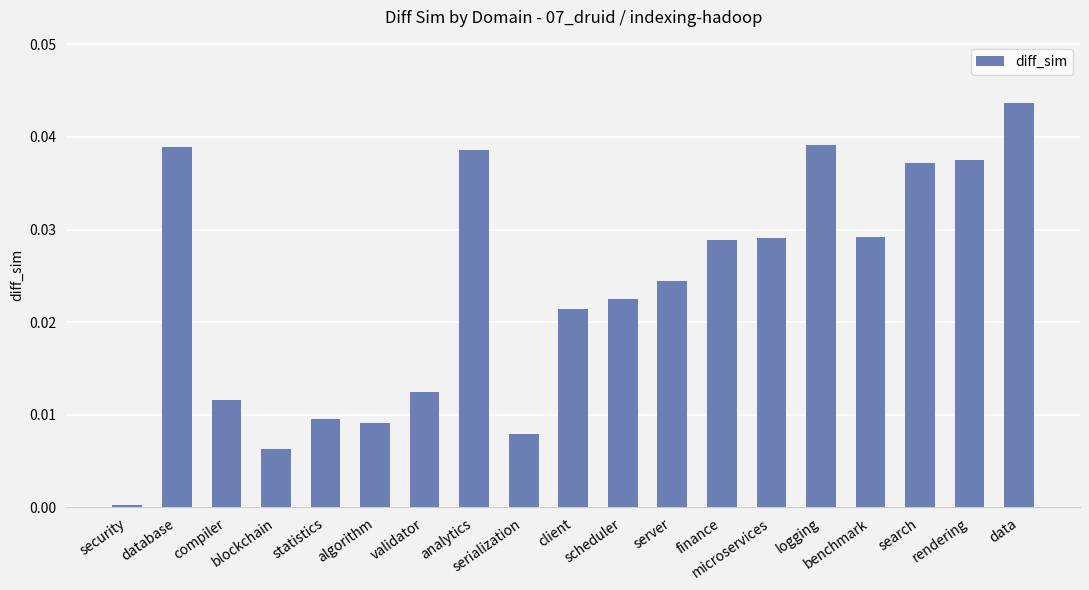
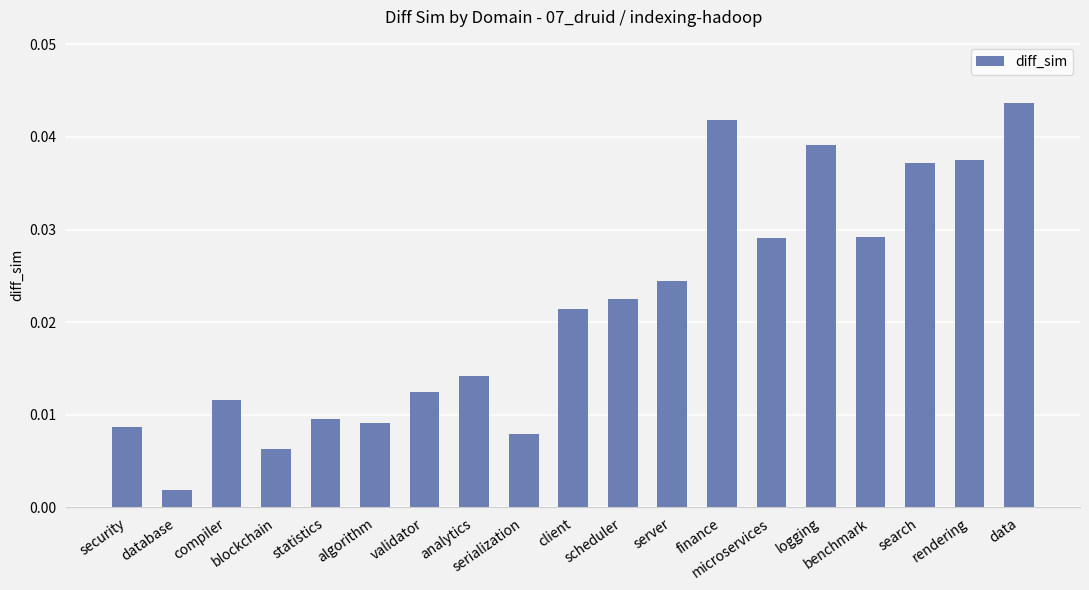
  {
-   "security": 0.000,
-   "database": 0.039,
+   "security": 0.009,
+   "database": 0.002,
    "compiler": 0.012,
    "blockchain": 0.006,
    "statistics": 0.010,
    "algorithm": 0.009,
    "validator": 0.012,
-   "analytics": 0.039,
+   "analytics": 0.014,
    "serialization": 0.008,
    "client": 0.021,
    "scheduler": 0.023,
    "server": 0.024,
-   "finance": 0.029,
+   "finance": 0.042,
    "microservices": 0.029,
    "logging": 0.039,
    "benchmark": 0.029,
    "search": 0.037,
    "rendering": 0.038,
    "data": 0.044
  }
